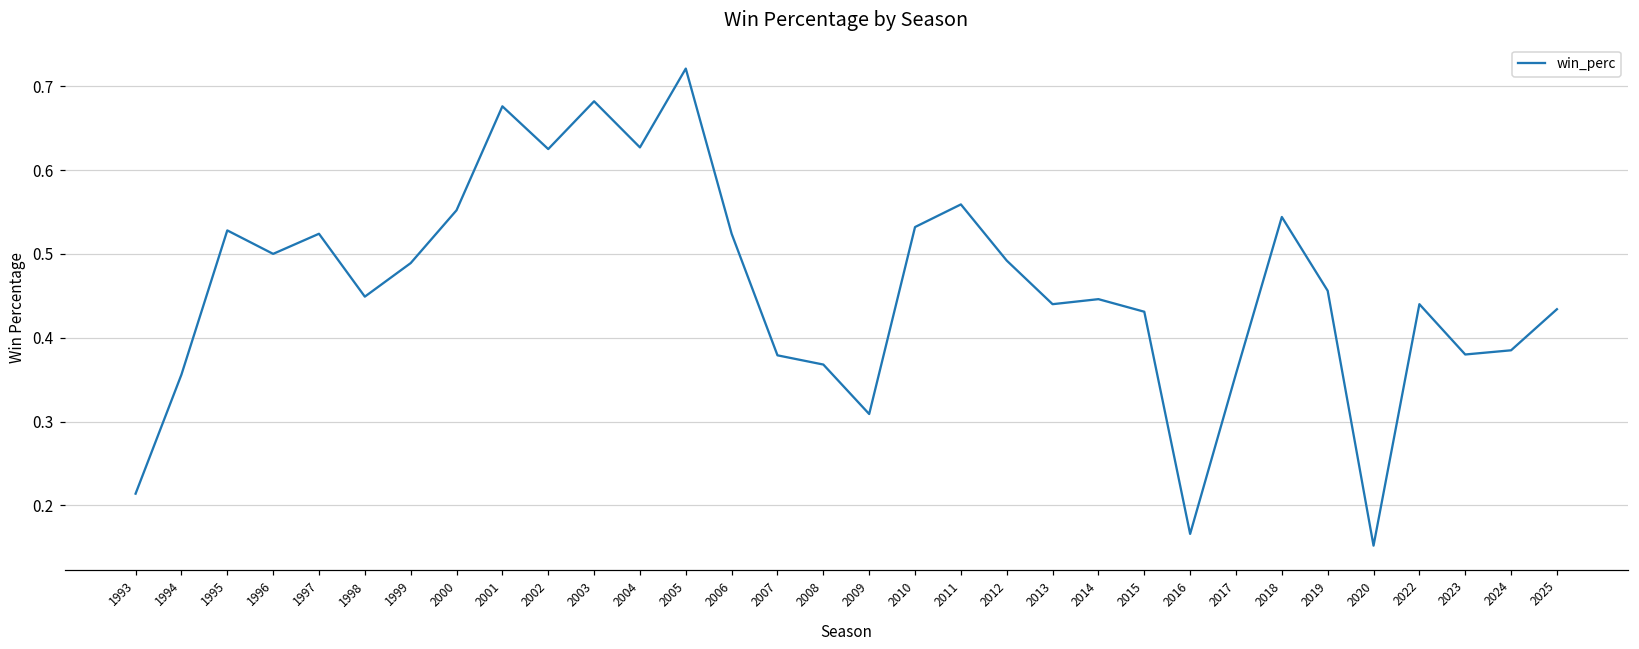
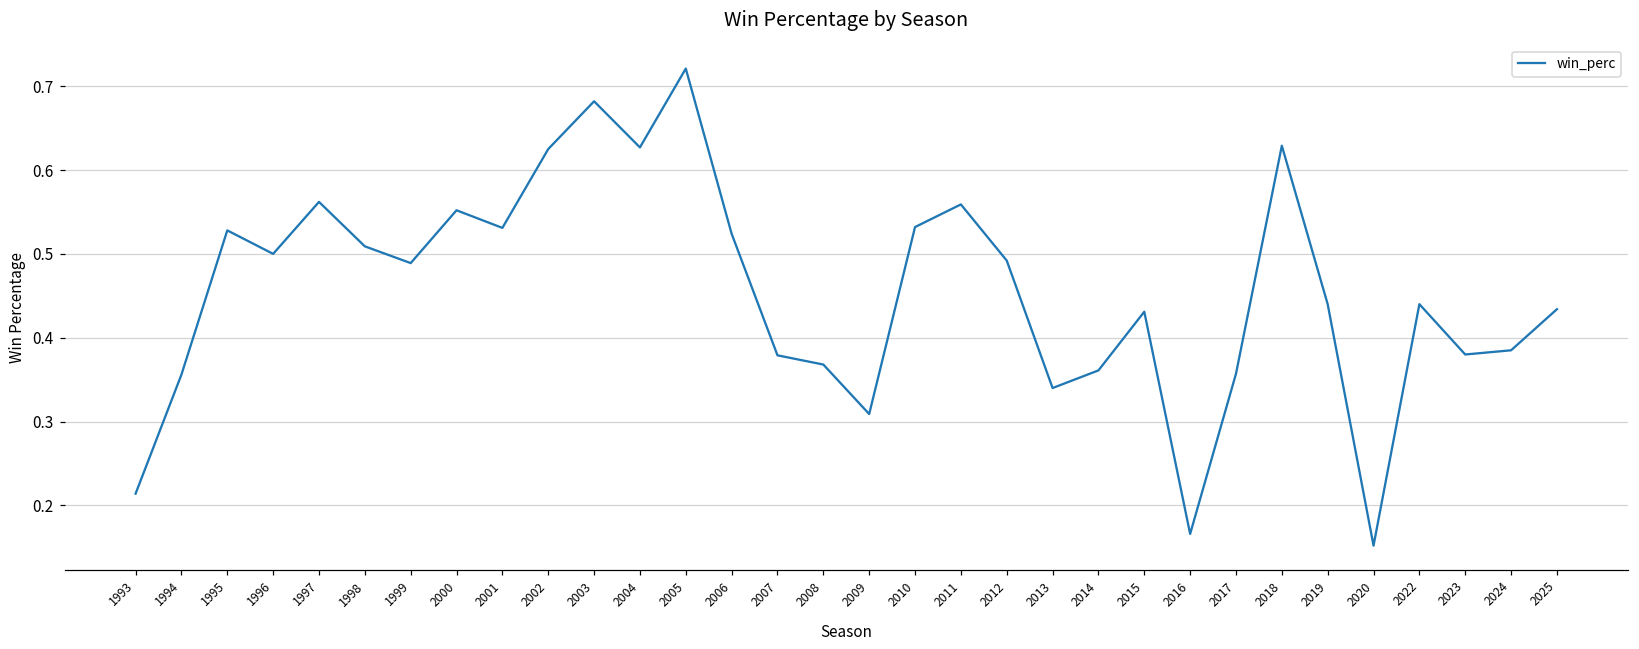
  {
    "1993": 0.21,
    "1994": 0.36,
    "1995": 0.53,
    "1996": 0.50,
-   "1997": 0.52,
-   "1998": 0.45,
+   "1997": 0.56,
+   "1998": 0.51,
    "1999": 0.49,
    "2000": 0.55,
-   "2001": 0.68,
+   "2001": 0.53,
    "2002": 0.63,
    "2003": 0.68,
    "2004": 0.63,
    "2005": 0.72,
    "2006": 0.52,
    "2007": 0.38,
    "2008": 0.37,
    "2009": 0.31,
    "2010": 0.53,
    "2011": 0.56,
    "2012": 0.49,
-   "2013": 0.44,
-   "2014": 0.45,
+   "2013": 0.34,
+   "2014": 0.36,
    "2015": 0.43,
    "2016": 0.17,
    "2017": 0.36,
-   "2018": 0.54,
-   "2019": 0.46,
+   "2018": 0.63,
+   "2019": 0.44,
    "2020": 0.15,
    "2022": 0.44,
    "2023": 0.38,
    "2024": 0.39,
    "2025": 0.43
  }
